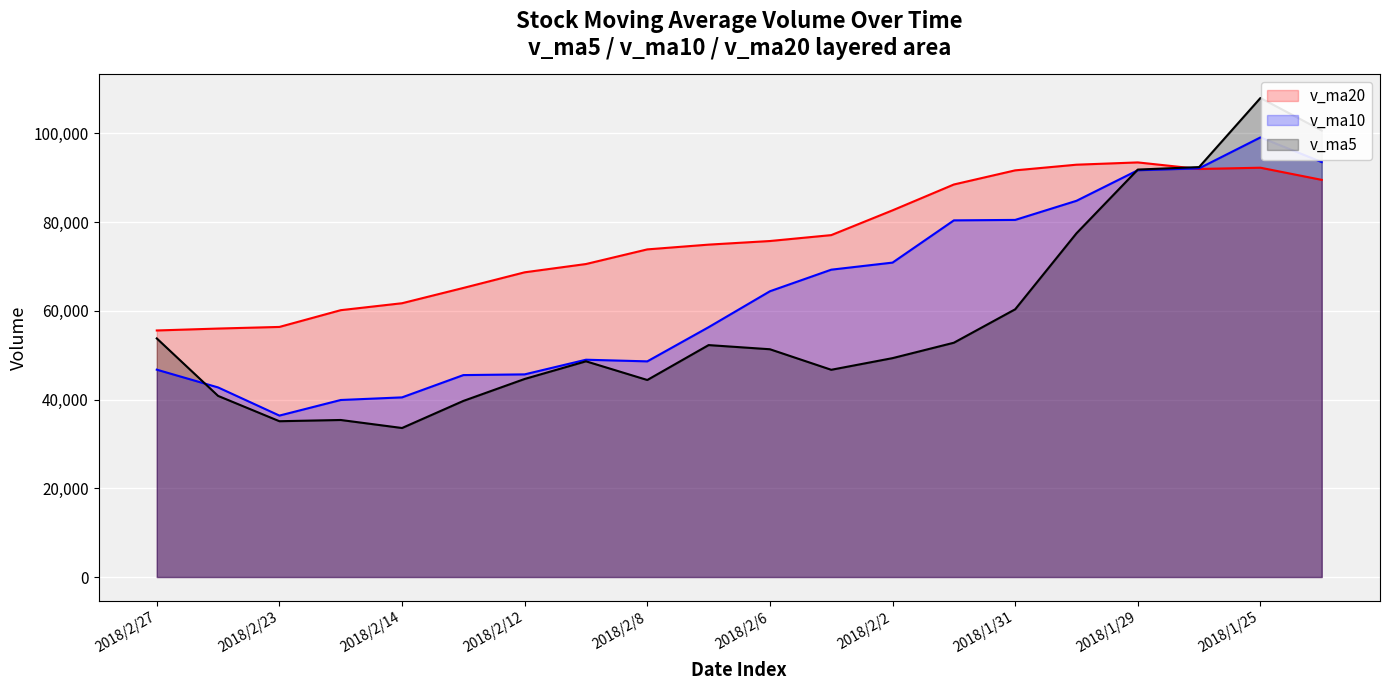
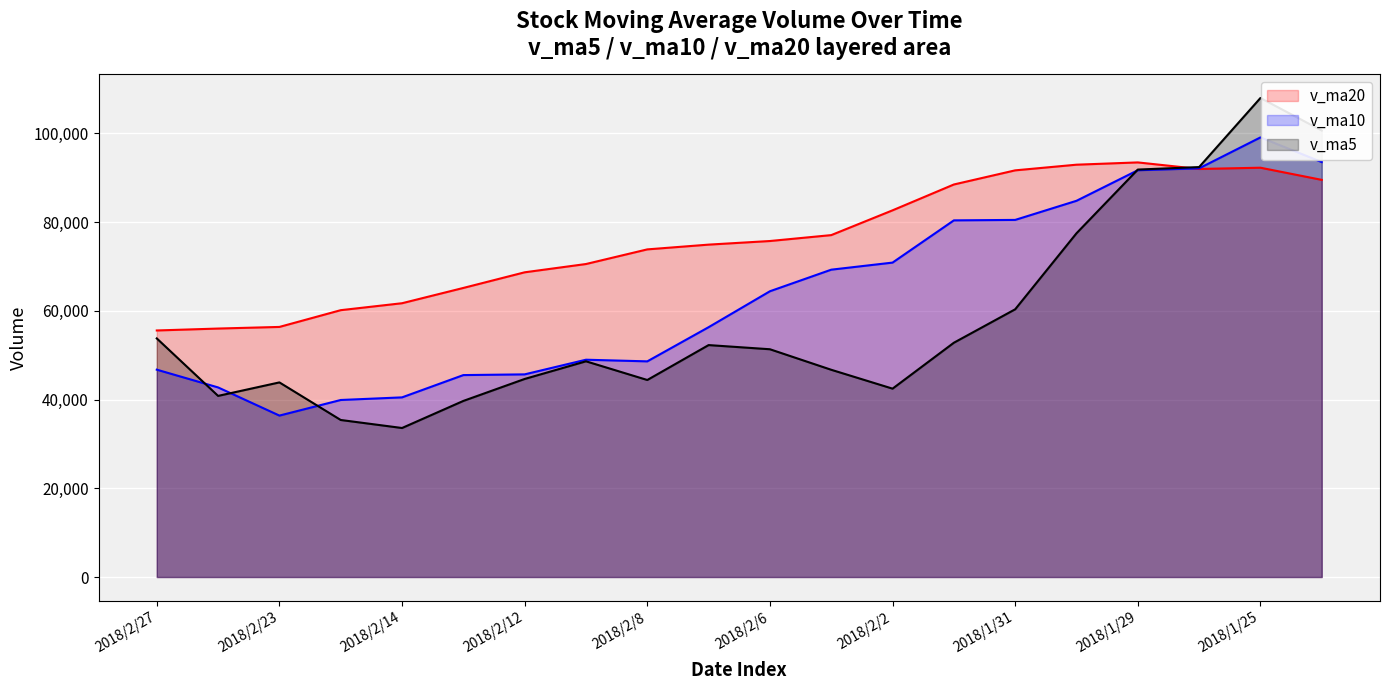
  {
    "v_ma20": {
      "2018/2/27": "56,000",
      "2018/2/23": "56,000",
      "2018/2/14": "62,000",
      "2018/2/12": "69,000",
      "2018/2/8": "74,000",
      "2018/2/6": "76,000",
      "2018/2/2": "83,000",
      "2018/1/31": "92,000",
      "2018/1/29": "93,000",
      "2018/1/25": "92,000"
    },
    "v_ma10": {
      "2018/2/27": "47,000",
      "2018/2/23": "36,000",
      "2018/2/14": "40,000",
      "2018/2/12": "46,000",
      "2018/2/8": "49,000",
      "2018/2/6": "64,000",
      "2018/2/2": "71,000",
      "2018/1/31": "80,000",
      "2018/1/25": "99,000"
    },
    "v_ma5": {
      "2018/2/27": "54,000",
-     "2018/2/23": "35,000",
+     "2018/2/23": "44,000",
      "2018/2/14": "34,000",
      "2018/2/12": "45,000",
      "2018/2/8": "44,000",
      "2018/2/6": "51,000",
-     "2018/2/2": "49,000",
+     "2018/2/2": "42,000",
      "2018/1/31": "60,000",
      "2018/1/25": "108,000"
    }
  }
